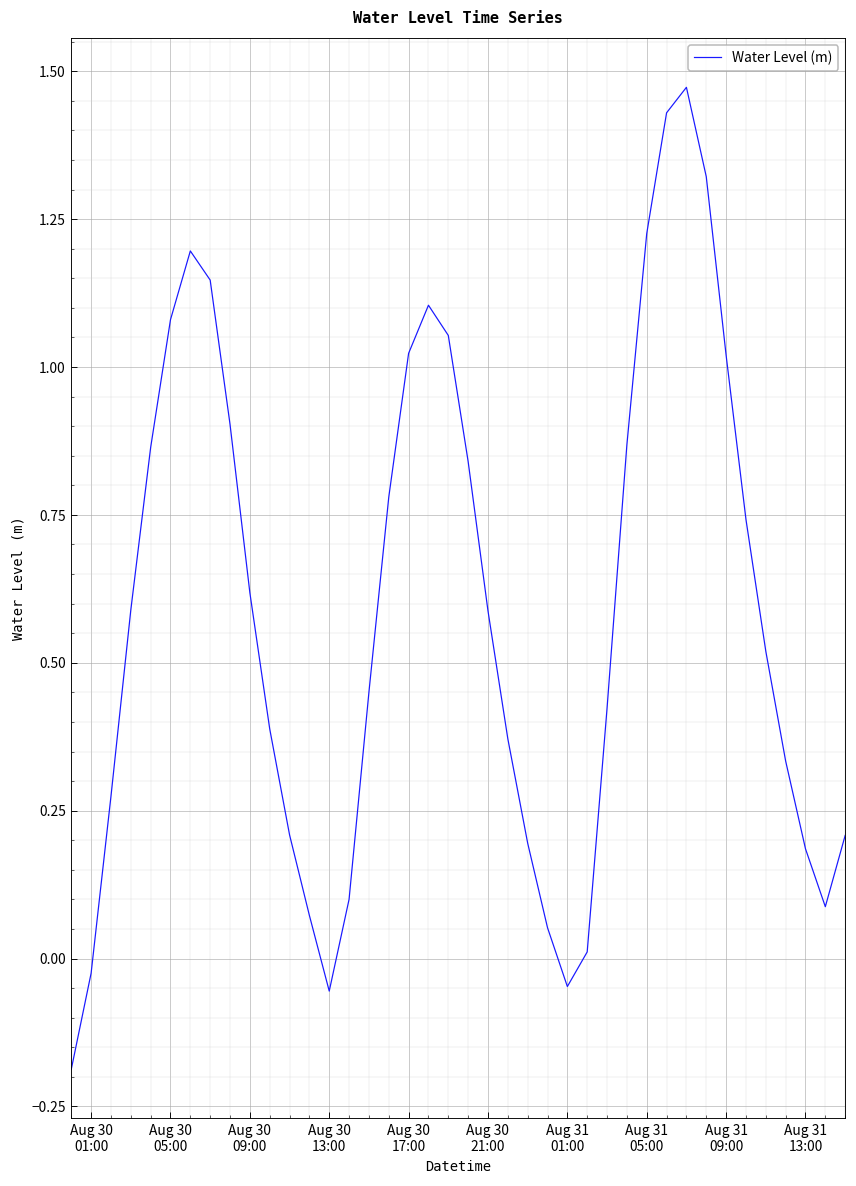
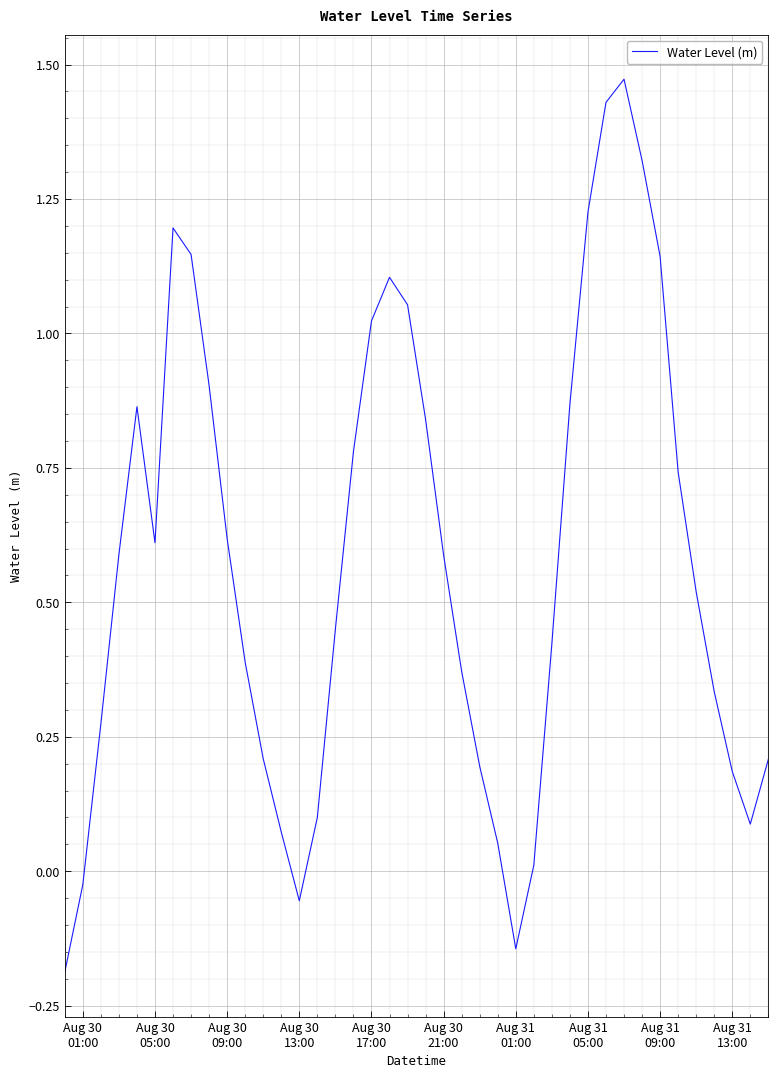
  {
    "Aug 30 01:00": -0.02,
-   "Aug 30 05:00": 1.08,
+   "Aug 30 05:00": 0.61,
    "Aug 30 09:00": 0.62,
    "Aug 30 13:00": -0.06,
    "Aug 30 17:00": 1.02,
    "Aug 30 21:00": 0.59,
-   "Aug 31 01:00": -0.05,
+   "Aug 31 01:00": -0.14,
    "Aug 31 05:00": 1.23,
-   "Aug 31 09:00": 1.02,
+   "Aug 31 09:00": 1.14,
    "Aug 31 13:00": 0.19
  }
